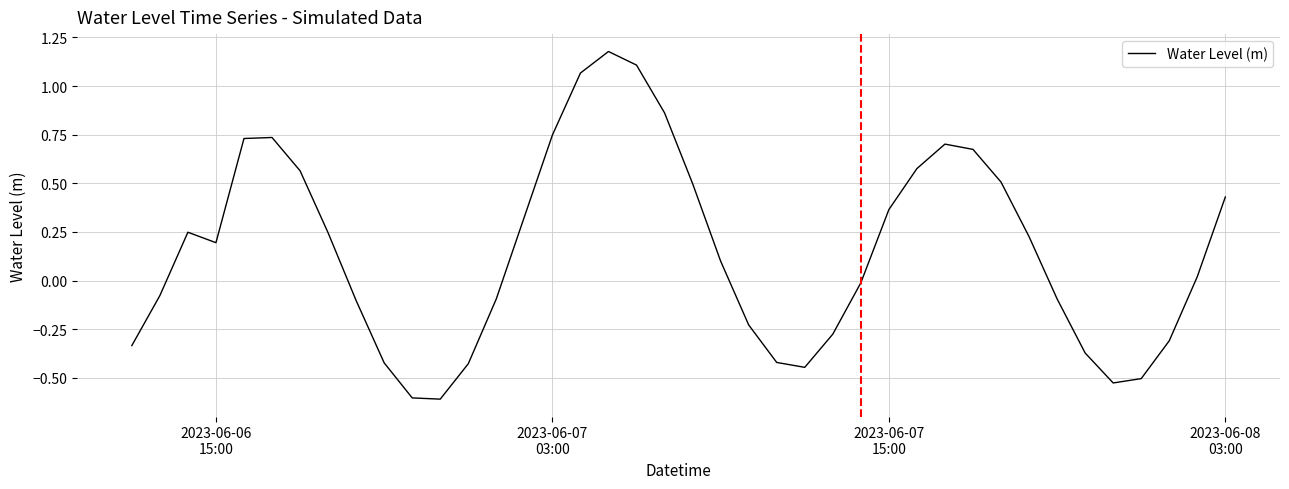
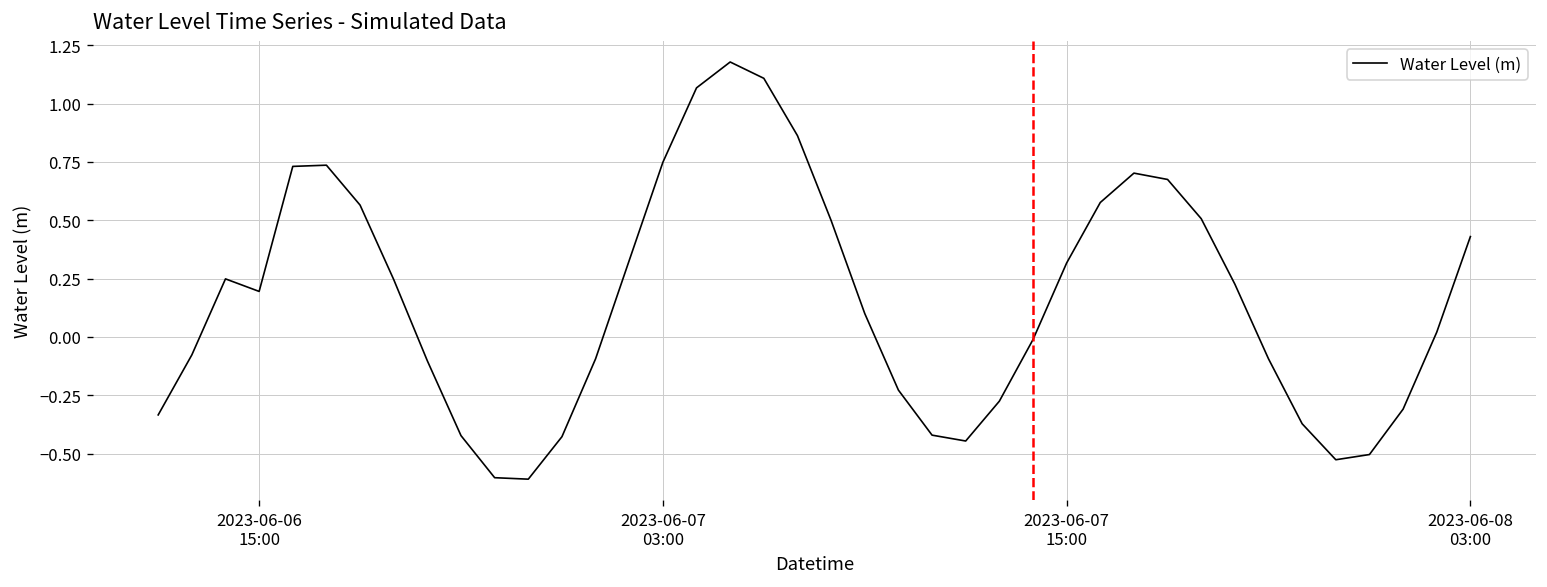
  {
    "2023-06-06 15:00": 0.20,
    "2023-06-07 03:00": 0.75,
-   "2023-06-07 15:00": 0.37,
+   "2023-06-07 15:00": 0.32,
    "2023-06-08 03:00": 0.43
  }
